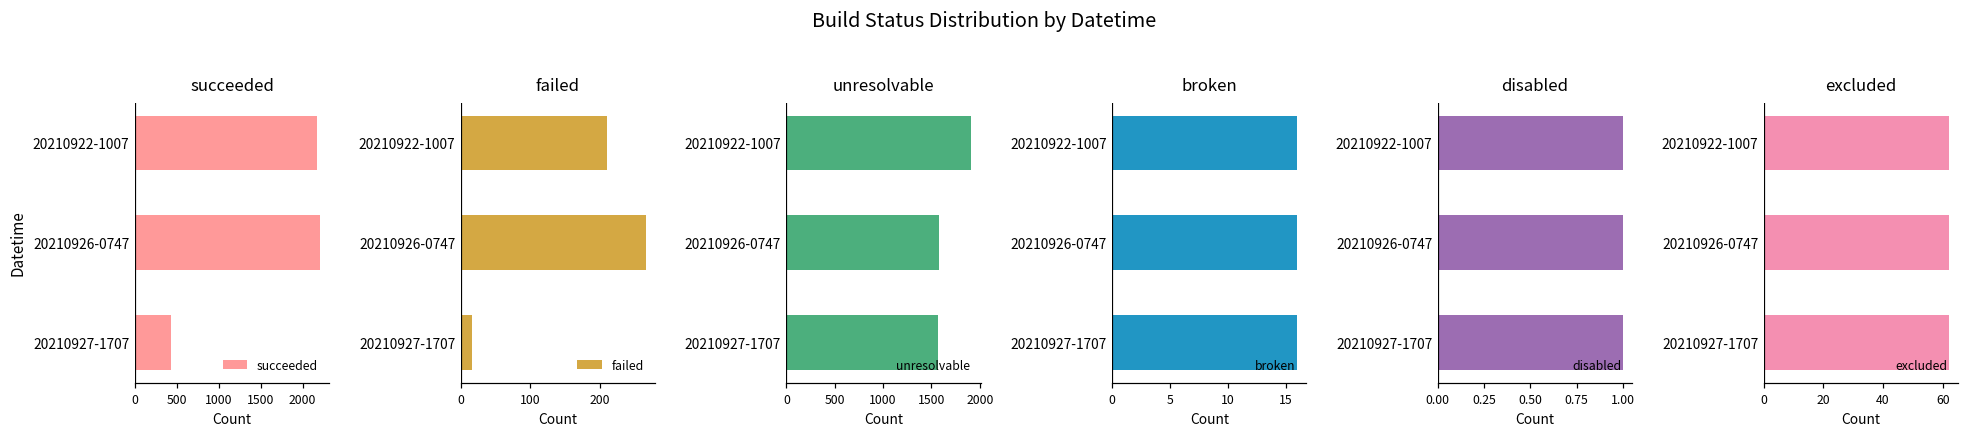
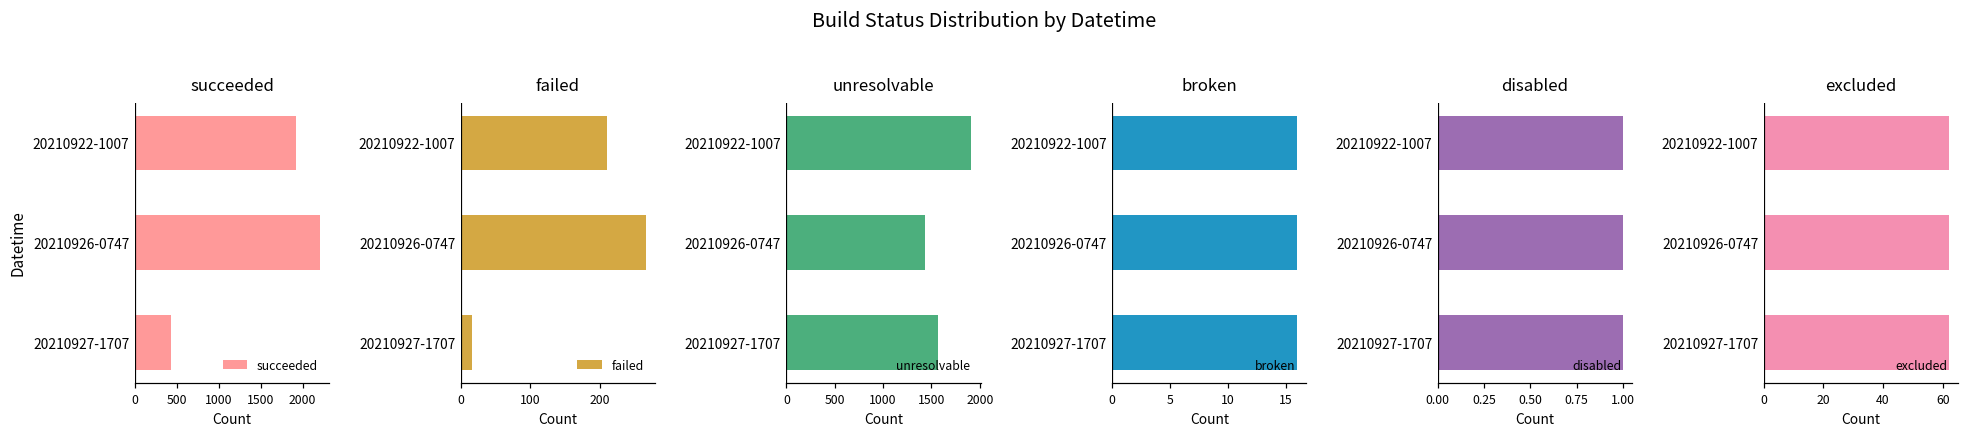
  {
    "succeeded": {
-     "20210922-1007": 2200,
+     "20210922-1007": 1900,
      "20210926-0747": 2200,
      "20210927-1707": 400
    },
    "failed": {
      "20210922-1007": 210,
      "20210926-0747": 270,
      "20210927-1707": 20
    },
    "unresolvable": {
      "20210922-1007": 1900,
-     "20210926-0747": 1600,
+     "20210926-0747": 1400,
      "20210927-1707": 1600
    },
    "broken": {
      "20210922-1007": 16.0,
      "20210926-0747": 16.0,
      "20210927-1707": 16.0
    },
    "disabled": {
      "20210922-1007": 1.00,
      "20210926-0747": 1.00,
      "20210927-1707": 1.00
    },
    "excluded": {
      "20210922-1007": 62,
      "20210926-0747": 62,
      "20210927-1707": 62
    }
  }
